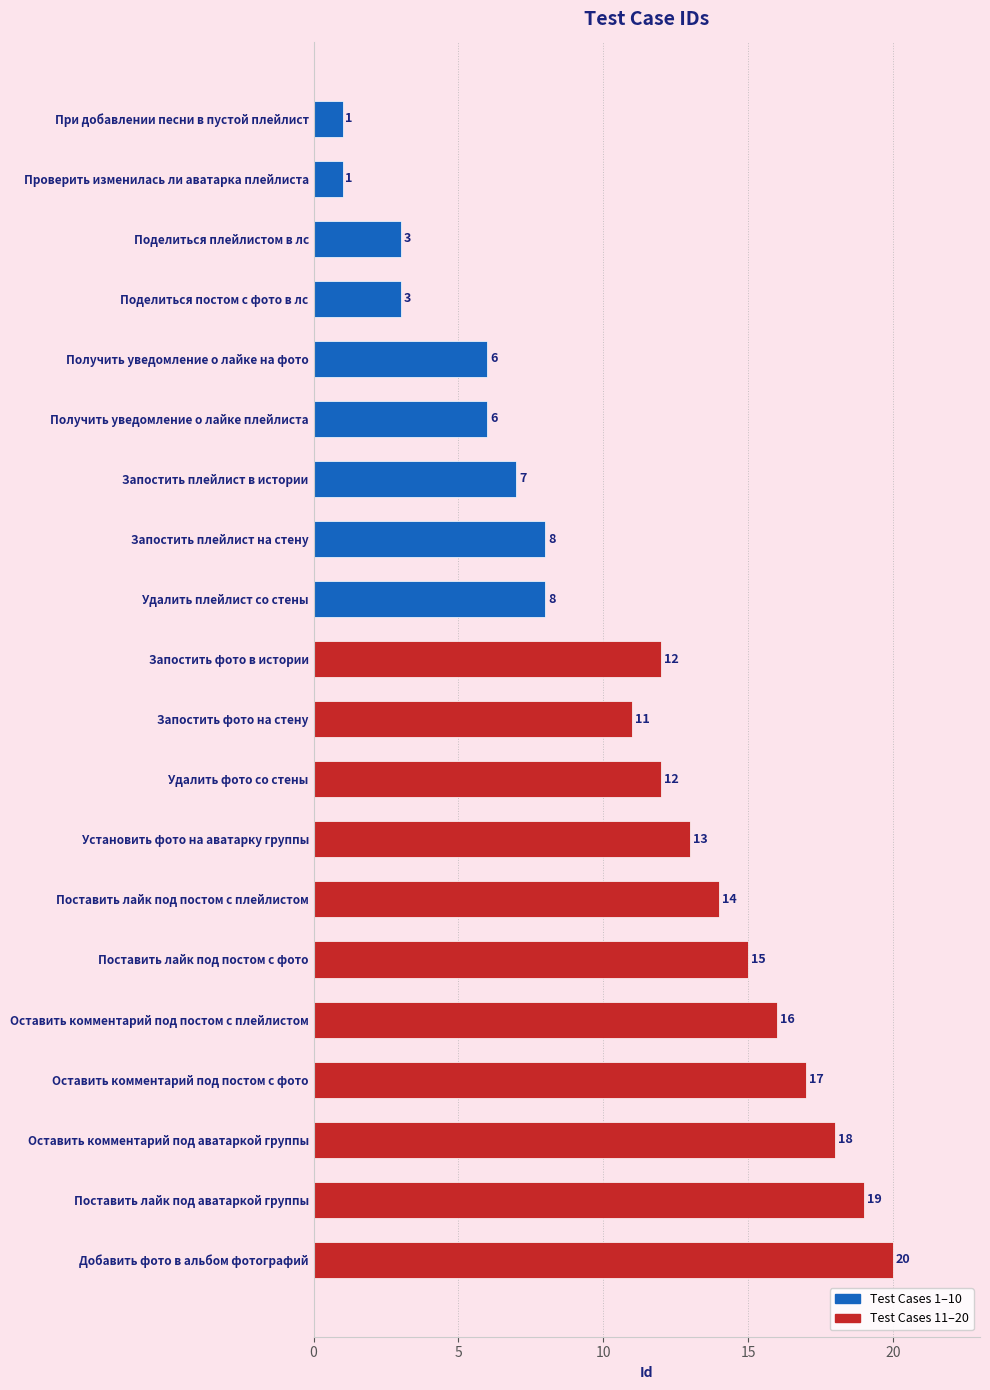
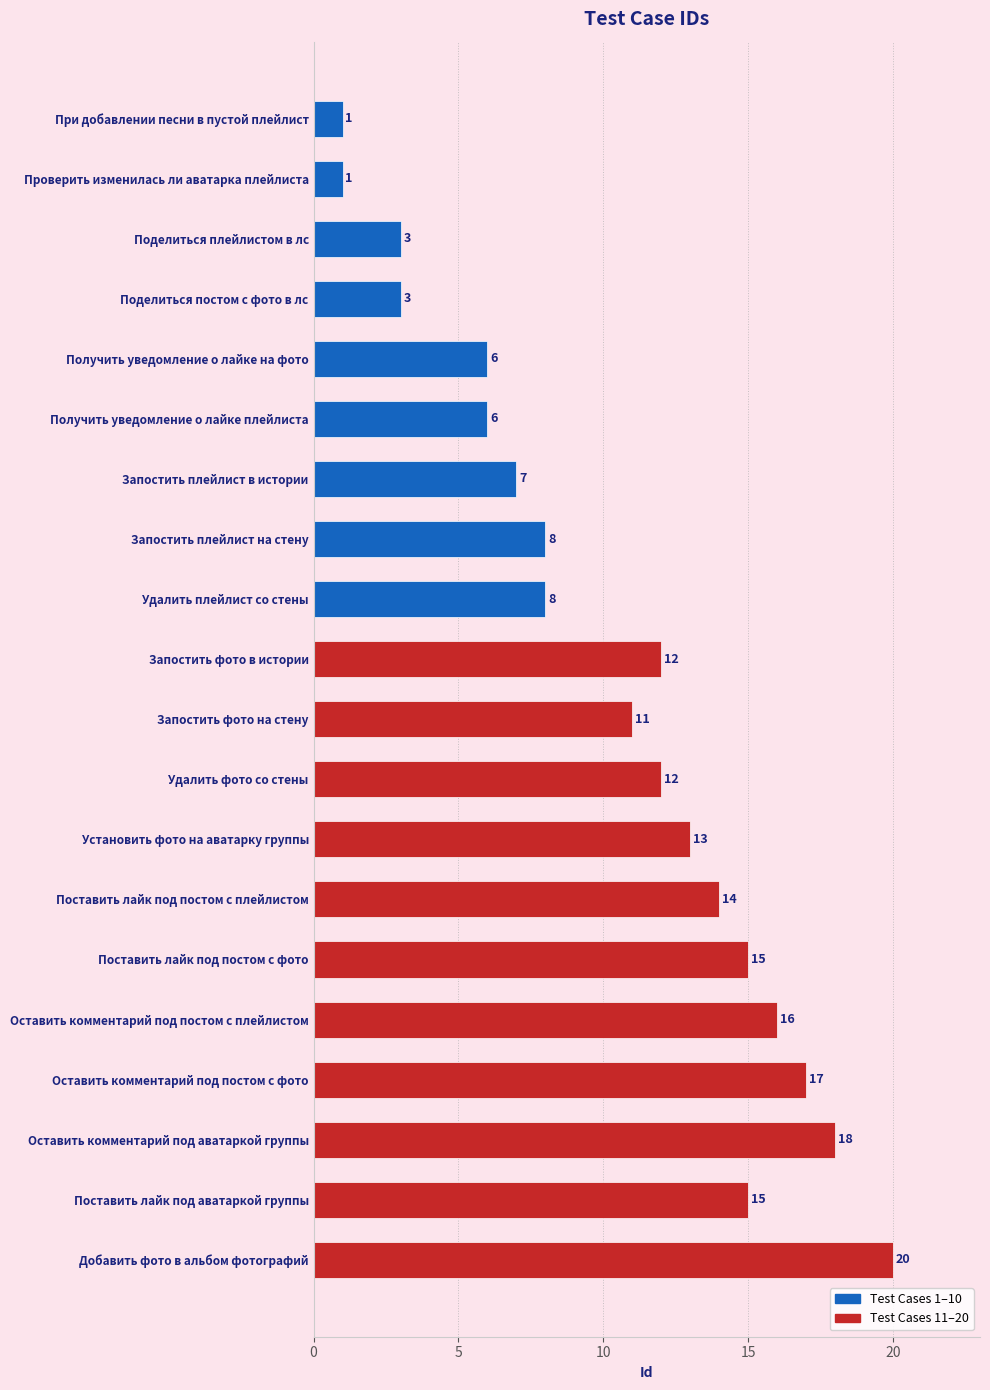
  {
    "При добавлении песни в пустой плейлист": 1,
    "Проверить изменилась ли аватарка плейлиста": 1,
    "Поделиться плейлистом в лс": 3,
    "Поделиться постом с фото в лс": 3,
    "Получить уведомление о лайке на фото": 6,
    "Получить уведомление о лайке плейлиста": 6,
    "Запостить плейлист в истории": 7,
    "Запостить плейлист на стену": 8,
    "Удалить плейлист со стены": 8,
    "Запостить фото в истории": 12,
    "Запостить фото на стену": 11,
    "Удалить фото со стены": 12,
    "Установить фото на аватарку группы": 13,
    "Поставить лайк под постом с плейлистом": 14,
    "Поставить лайк под постом с фото": 15,
    "Оставить комментарий под постом с плейлистом": 16,
    "Оставить комментарий под постом с фото": 17,
    "Оставить комментарий под аватаркой группы": 18,
-   "Поставить лайк под аватаркой группы": 19,
+   "Поставить лайк под аватаркой группы": 15,
    "Добавить фото в альбом фотографий": 20
  }
